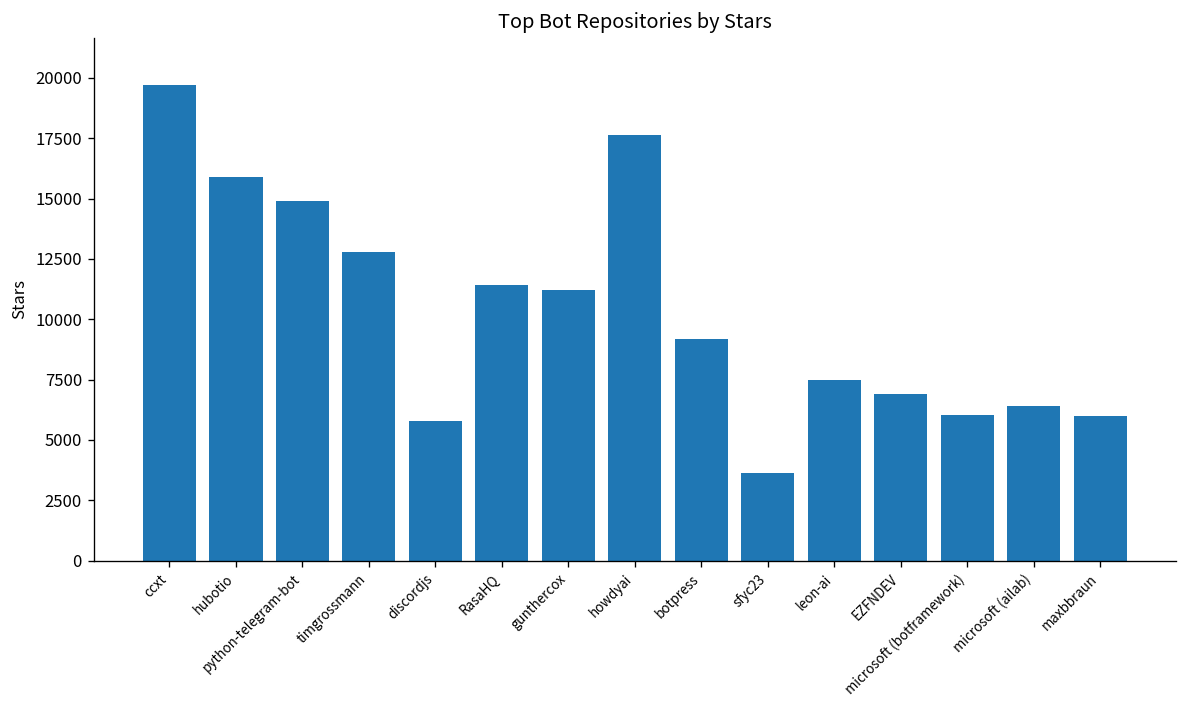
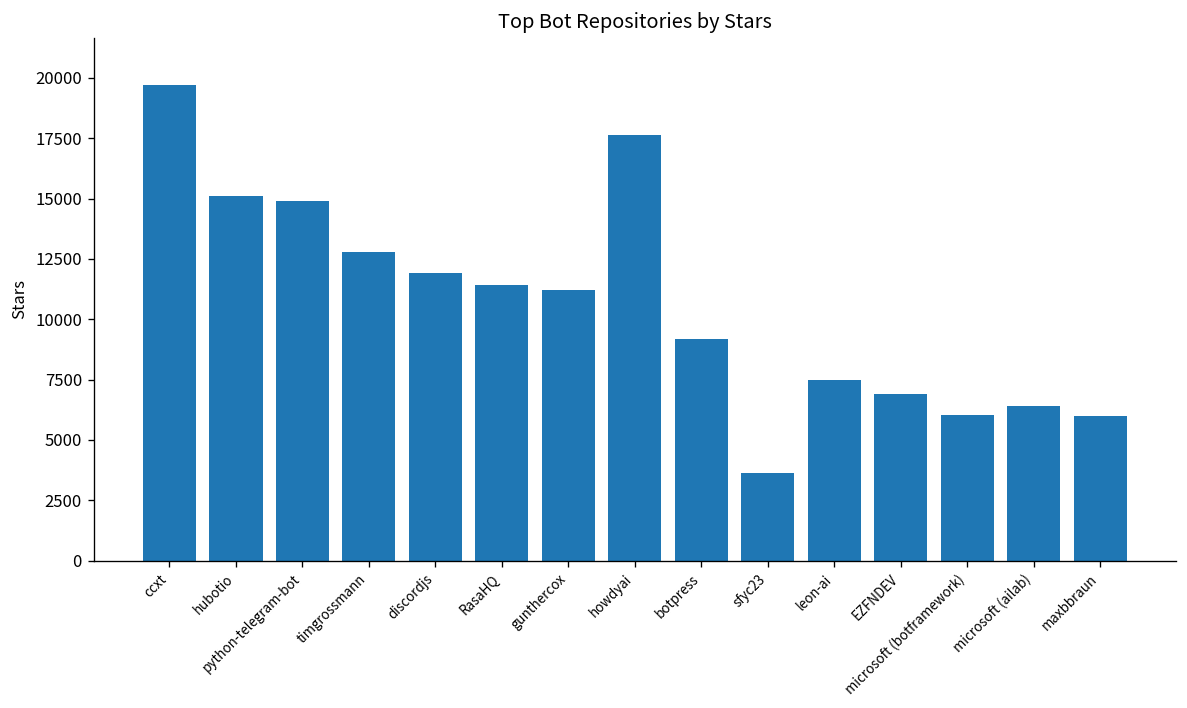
  {
    "ccxt": 19700,
-   "hubotio": 15900,
+   "hubotio": 15100,
    "python-telegram-bot": 14900,
    "timgrossmann": 12800,
-   "discordjs": 5800,
+   "discordjs": 11900,
    "RasaHQ": 11400,
    "gunthercox": 11200,
    "howdyai": 17600,
    "botpress": 9200,
    "sfyc23": 3600,
    "leon-ai": 7500,
    "EZFNDEV": 6900,
    "microsoft (botframework)": 6000,
    "microsoft (ailab)": 6400,
    "maxbbraun": 6000
  }
